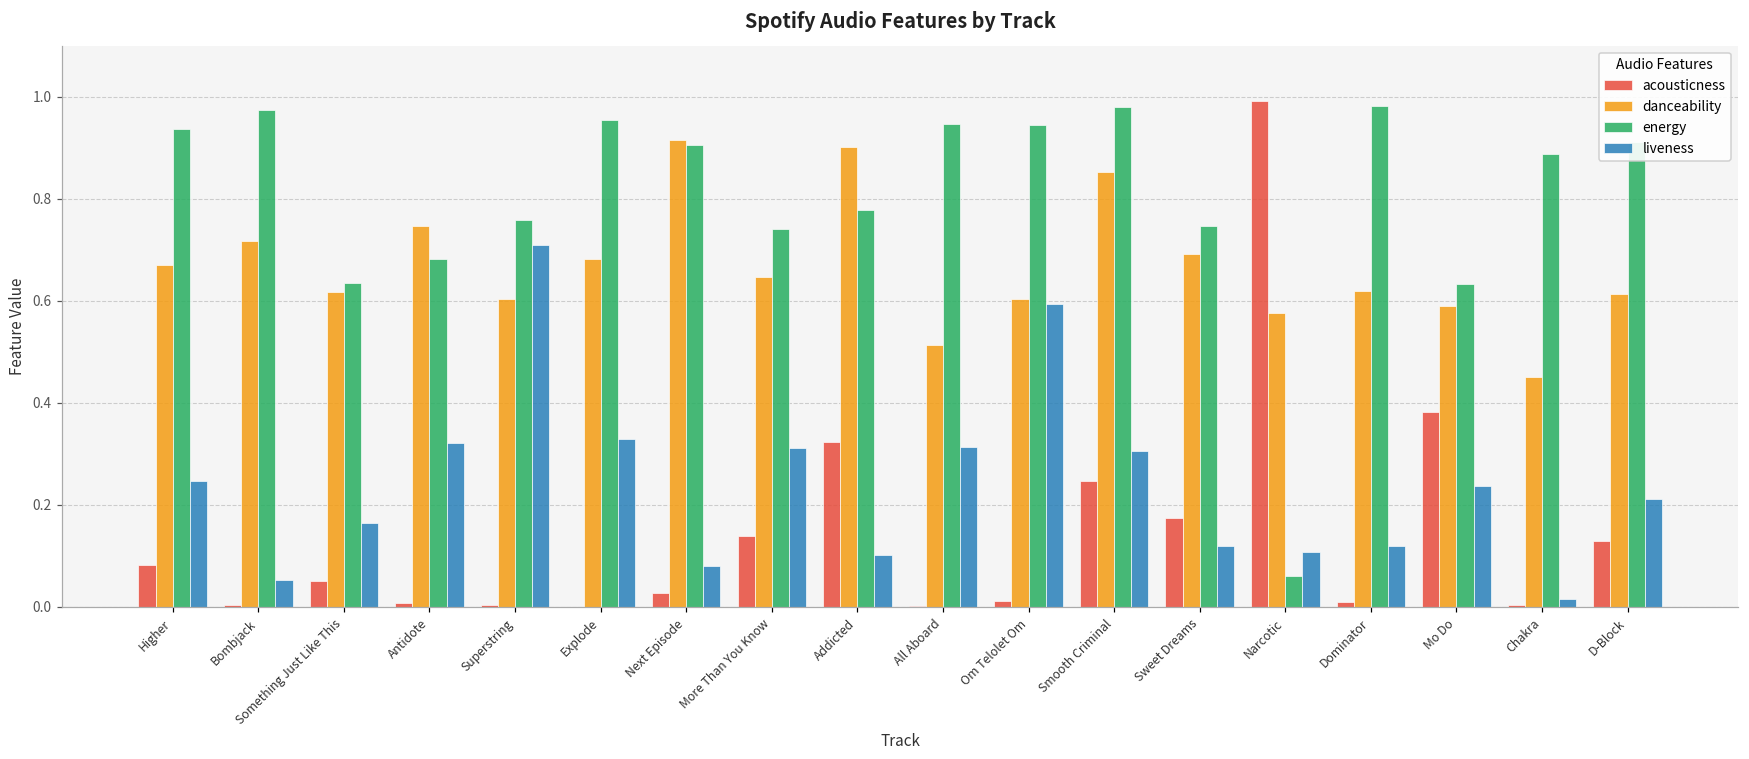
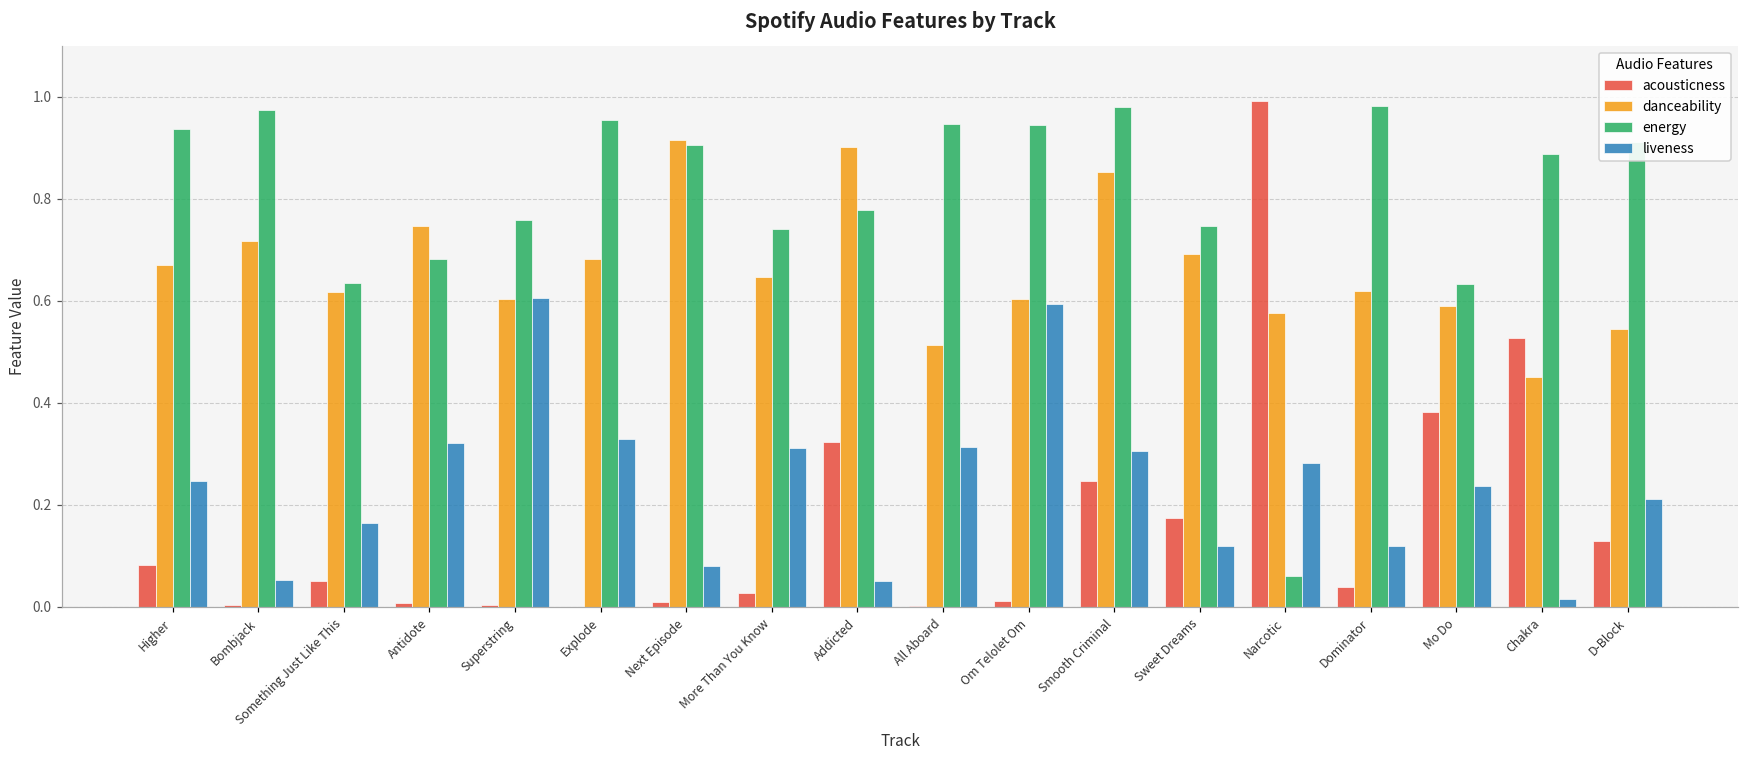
  {
    "acousticness": {
      "Higher": 0.08,
      "Something Just Like This": 0.05,
      "Antidote": 0.01,
-     "Next Episode": 0.03,
-     "More Than You Know": 0.14,
+     "Next Episode": 0.01,
+     "More Than You Know": 0.03,
      "Addicted": 0.32,
      "Om Telolet Om": 0.01,
      "Smooth Criminal": 0.25,
      "Sweet Dreams": 0.18,
      "Narcotic": 0.99,
-     "Dominator": 0.01,
+     "Dominator": 0.04,
      "Mo Do": 0.38,
-     "Chakra": 0.00,
+     "Chakra": 0.53,
      "D-Block": 0.13
    },
    "danceability": {
      "Higher": 0.67,
      "Bombjack": 0.72,
      "Something Just Like This": 0.62,
      "Antidote": 0.75,
      "Superstring": 0.60,
      "Explode": 0.68,
      "Next Episode": 0.92,
      "More Than You Know": 0.65,
      "Addicted": 0.90,
      "All Aboard": 0.51,
      "Om Telolet Om": 0.60,
      "Smooth Criminal": 0.85,
      "Sweet Dreams": 0.69,
      "Narcotic": 0.58,
      "Dominator": 0.62,
      "Mo Do": 0.59,
      "Chakra": 0.45,
-     "D-Block": 0.61
+     "D-Block": 0.54
    },
    "energy": {
      "Higher": 0.94,
      "Bombjack": 0.97,
      "Something Just Like This": 0.64,
      "Antidote": 0.68,
      "Superstring": 0.76,
      "Explode": 0.95,
      "Next Episode": 0.91,
      "More Than You Know": 0.74,
      "Addicted": 0.78,
      "All Aboard": 0.95,
      "Om Telolet Om": 0.95,
      "Smooth Criminal": 0.98,
      "Sweet Dreams": 0.75,
      "Narcotic": 0.06,
      "Dominator": 0.98,
      "Mo Do": 0.63,
      "Chakra": 0.89
    },
    "liveness": {
      "Higher": 0.25,
      "Bombjack": 0.05,
      "Something Just Like This": 0.16,
      "Antidote": 0.32,
-     "Superstring": 0.71,
+     "Superstring": 0.61,
      "Explode": 0.33,
      "Next Episode": 0.08,
      "More Than You Know": 0.31,
-     "Addicted": 0.10,
+     "Addicted": 0.05,
      "All Aboard": 0.31,
      "Om Telolet Om": 0.59,
      "Smooth Criminal": 0.31,
      "Sweet Dreams": 0.12,
-     "Narcotic": 0.11,
+     "Narcotic": 0.28,
      "Dominator": 0.12,
      "Mo Do": 0.24,
      "Chakra": 0.02,
      "D-Block": 0.21
    }
  }
